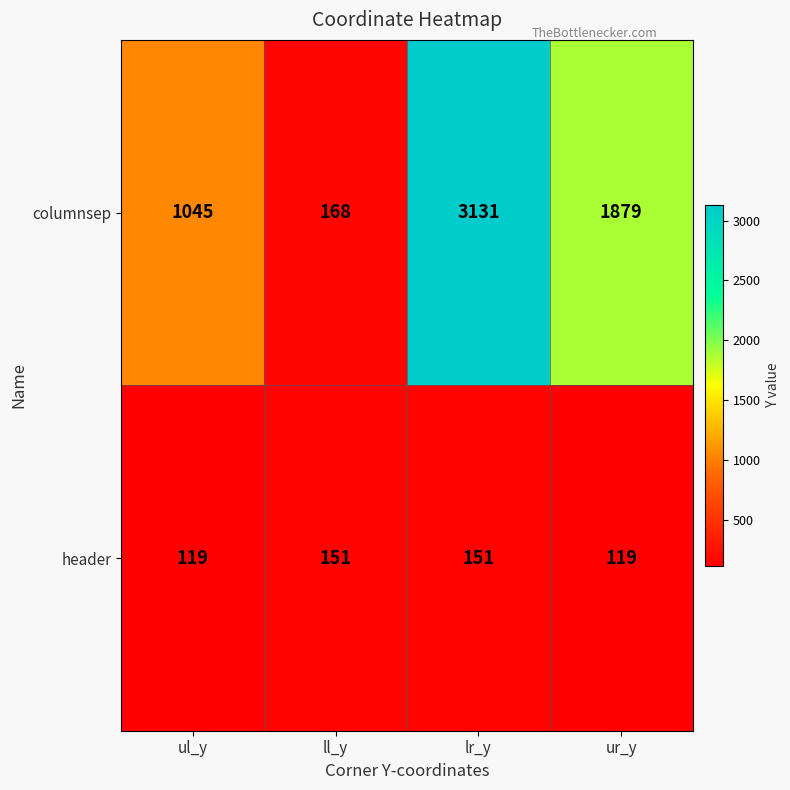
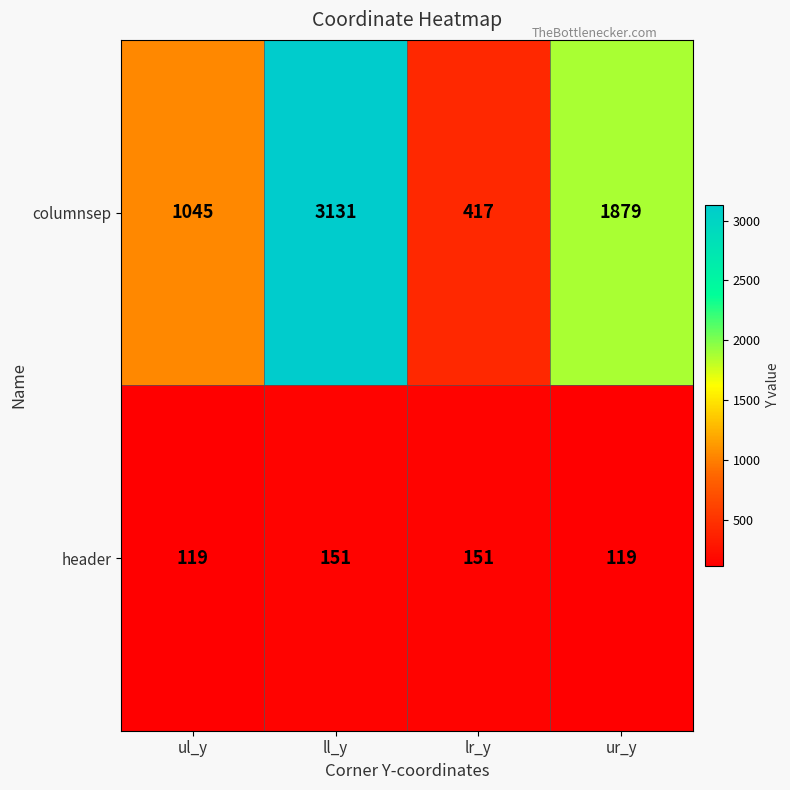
  {
    "columnsep": {
      "ul_y": 1045,
-     "ll_y": 168,
-     "lr_y": 3131,
+     "ll_y": 3131,
+     "lr_y": 417,
      "ur_y": 1879
    },
    "header": {
      "ul_y": 119,
      "ll_y": 151,
      "lr_y": 151,
      "ur_y": 119
    }
  }
